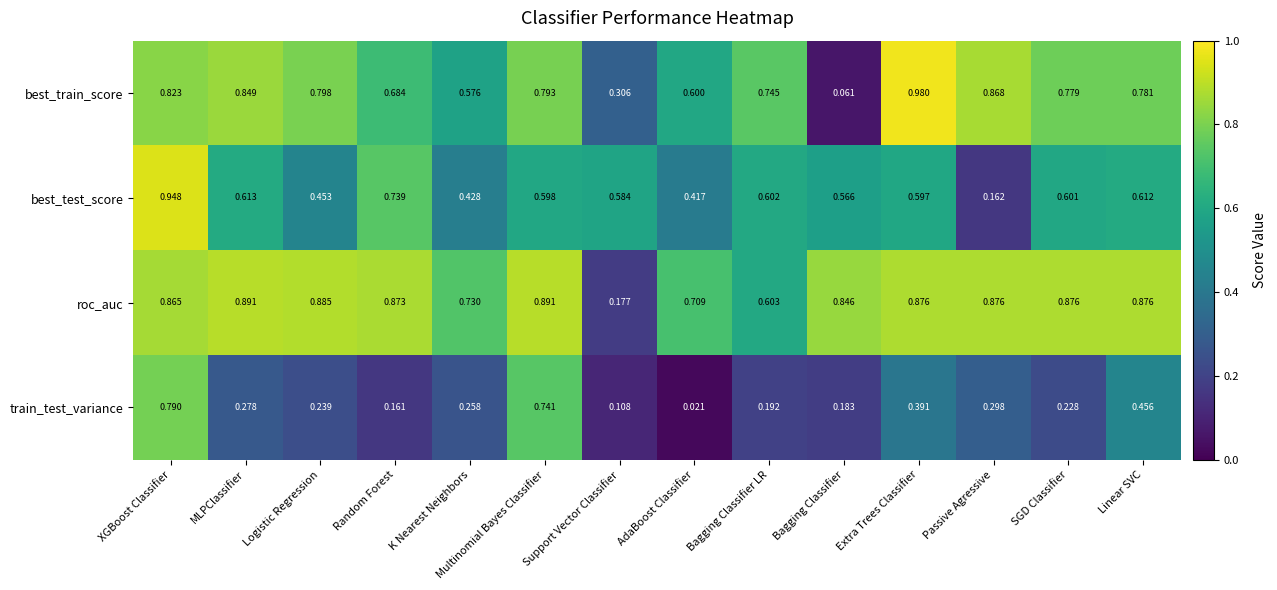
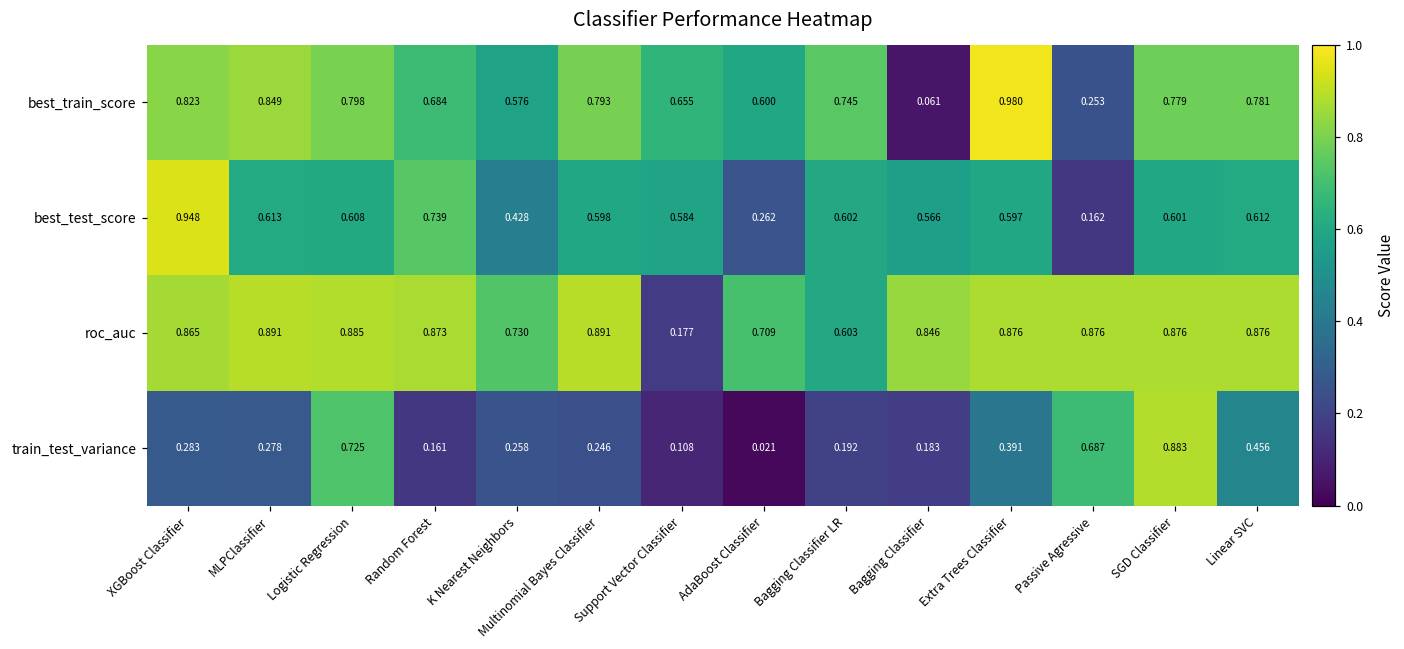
  {
    "best_train_score": {
      "XGBoost Classifier": 0.823,
      "MLPClassifier": 0.849,
      "Logistic Regression": 0.798,
      "Random Forest": 0.684,
      "K Nearest Neighbors": 0.576,
      "Multinomial Bayes Classifier": 0.793,
-     "Support Vector Classifier": 0.306,
+     "Support Vector Classifier": 0.655,
      "AdaBoost Classifier": 0.600,
      "Bagging Classifier LR": 0.745,
      "Bagging Classifier": 0.061,
      "Extra Trees Classifier": 0.980,
-     "Passive Agressive": 0.868,
+     "Passive Agressive": 0.253,
      "SGD Classifier": 0.779,
      "Linear SVC": 0.781
    },
    "best_test_score": {
      "XGBoost Classifier": 0.948,
      "MLPClassifier": 0.613,
-     "Logistic Regression": 0.453,
+     "Logistic Regression": 0.608,
      "Random Forest": 0.739,
      "K Nearest Neighbors": 0.428,
      "Multinomial Bayes Classifier": 0.598,
      "Support Vector Classifier": 0.584,
-     "AdaBoost Classifier": 0.417,
+     "AdaBoost Classifier": 0.262,
      "Bagging Classifier LR": 0.602,
      "Bagging Classifier": 0.566,
      "Extra Trees Classifier": 0.597,
      "Passive Agressive": 0.162,
      "SGD Classifier": 0.601,
      "Linear SVC": 0.612
    },
    "roc_auc": {
      "XGBoost Classifier": 0.865,
      "MLPClassifier": 0.891,
      "Logistic Regression": 0.885,
      "Random Forest": 0.873,
      "K Nearest Neighbors": 0.730,
      "Multinomial Bayes Classifier": 0.891,
      "Support Vector Classifier": 0.177,
      "AdaBoost Classifier": 0.709,
      "Bagging Classifier LR": 0.603,
      "Bagging Classifier": 0.846,
      "Extra Trees Classifier": 0.876,
      "Passive Agressive": 0.876,
      "SGD Classifier": 0.876,
      "Linear SVC": 0.876
    },
    "train_test_variance": {
-     "XGBoost Classifier": 0.790,
+     "XGBoost Classifier": 0.283,
      "MLPClassifier": 0.278,
-     "Logistic Regression": 0.239,
+     "Logistic Regression": 0.725,
      "Random Forest": 0.161,
      "K Nearest Neighbors": 0.258,
-     "Multinomial Bayes Classifier": 0.741,
+     "Multinomial Bayes Classifier": 0.246,
      "Support Vector Classifier": 0.108,
      "AdaBoost Classifier": 0.021,
      "Bagging Classifier LR": 0.192,
      "Bagging Classifier": 0.183,
      "Extra Trees Classifier": 0.391,
-     "Passive Agressive": 0.298,
-     "SGD Classifier": 0.228,
+     "Passive Agressive": 0.687,
+     "SGD Classifier": 0.883,
      "Linear SVC": 0.456
    }
  }
